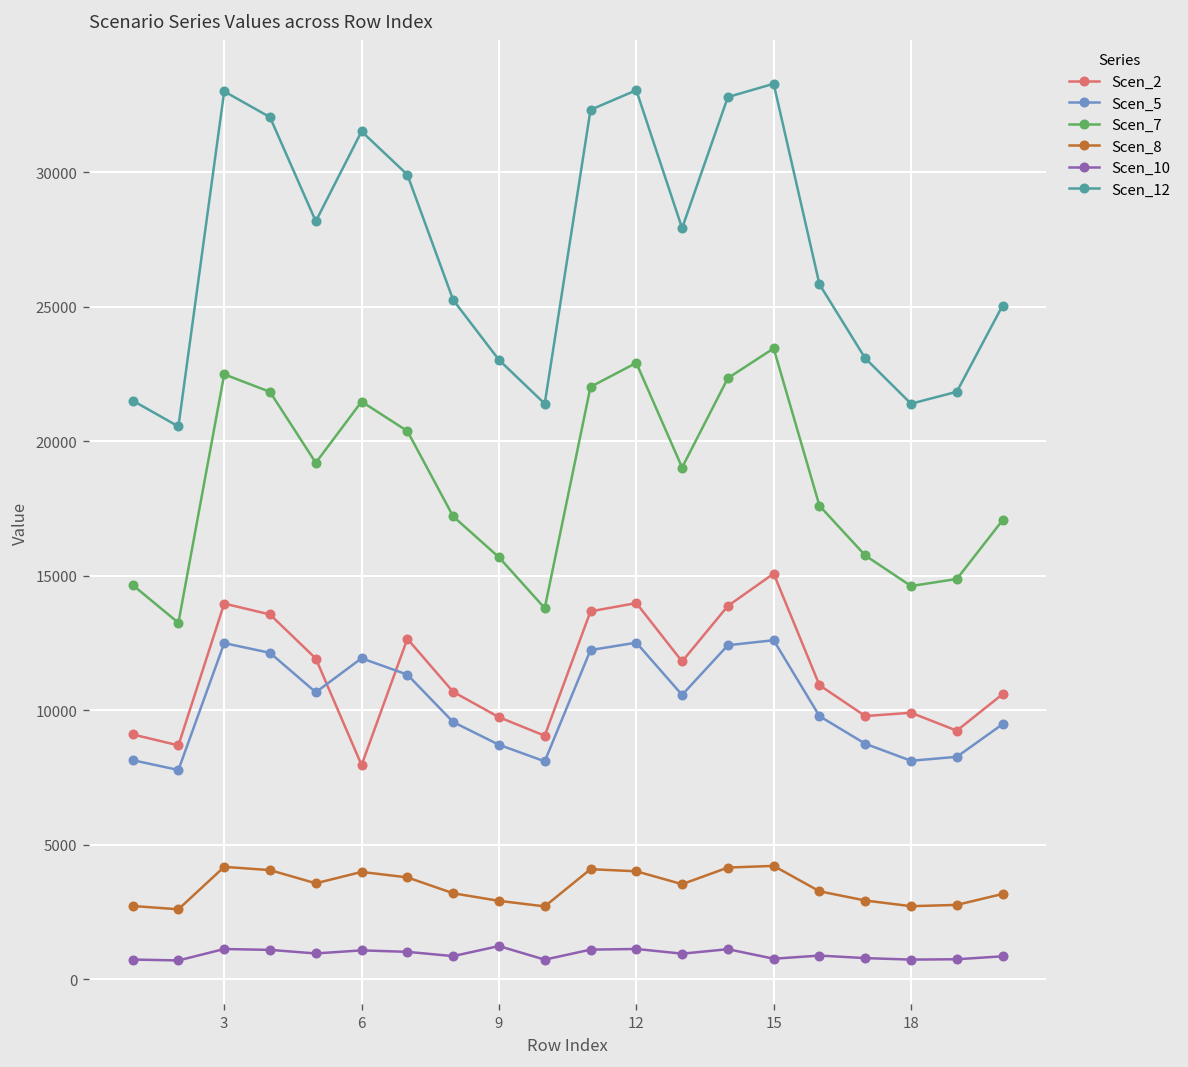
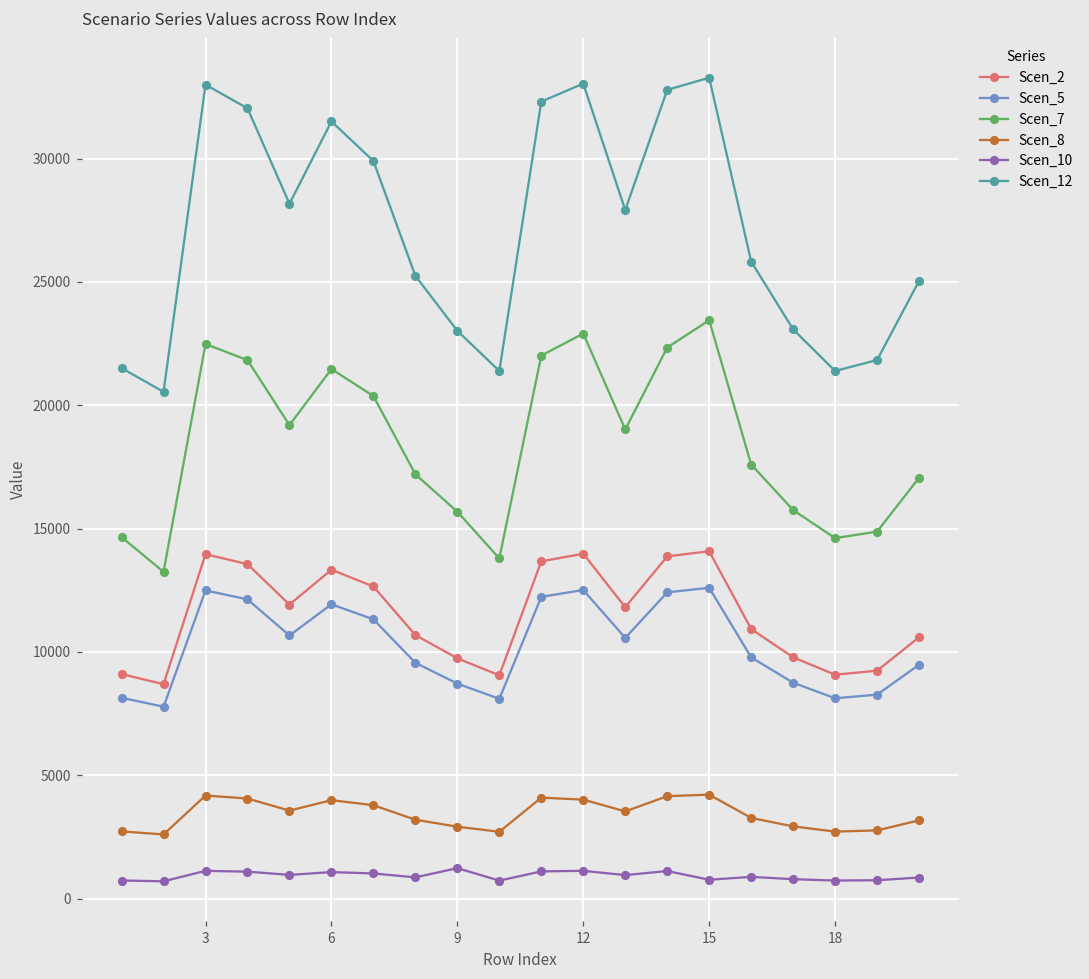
  {
    "Scen_2": {
      "3": 14000,
-     "6": 8000,
+     "6": 13300,
      "9": 9700,
      "12": 14000,
-     "15": 15100,
-     "18": 9900
+     "15": 14100,
+     "18": 9100
    },
    "Scen_7": {
      "3": 22500,
      "6": 21500,
      "9": 15700,
      "12": 22900,
      "15": 23400,
      "18": 14600
    },
    "Scen_8": {
      "3": 4200,
      "6": 4000,
      "9": 2900,
      "12": 4000,
      "15": 4200,
      "18": 2700
    },
    "Scen_10": {
      "3": 1100,
      "6": 1100,
      "9": 1200,
      "12": 1100,
      "15": 800,
      "18": 700
    }
  }
